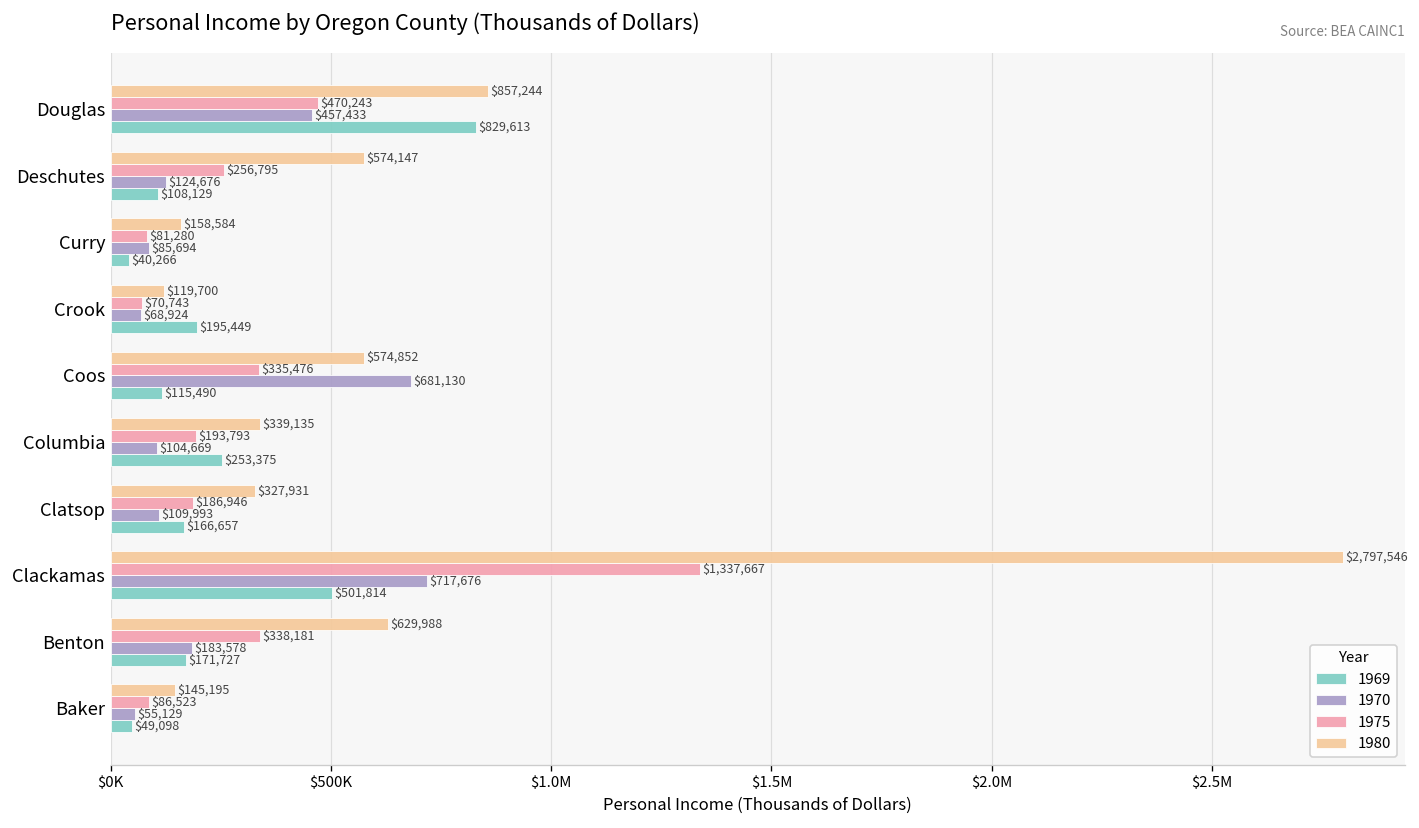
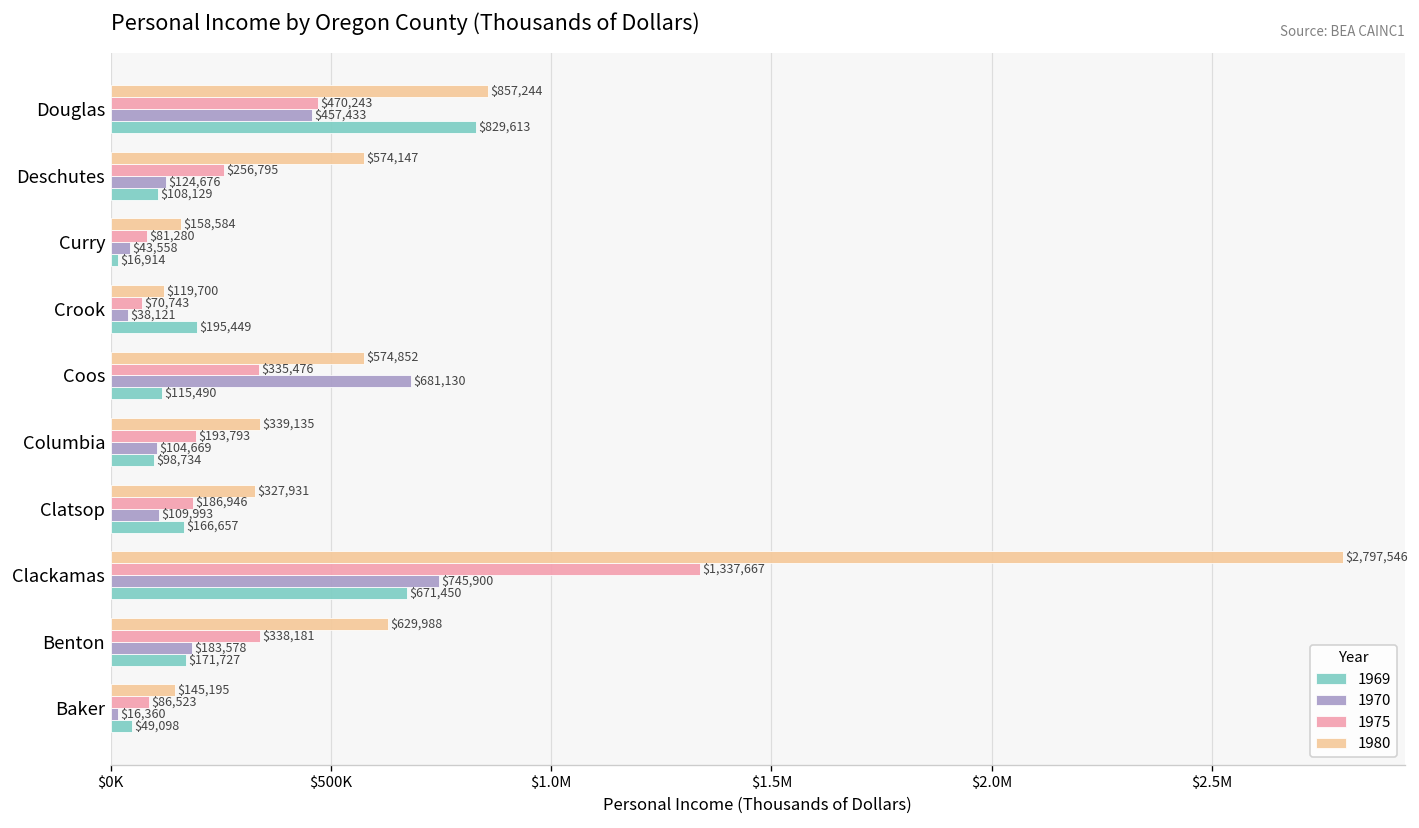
  {
    "1969": {
      "Douglas": "$829,613",
      "Deschutes": "$108,129",
-     "Curry": "$40,266",
+     "Curry": "$16,914",
      "Crook": "$195,449",
      "Coos": "$115,490",
-     "Columbia": "$253,375",
+     "Columbia": "$98,734",
      "Clatsop": "$166,657",
-     "Clackamas": "$501,814",
+     "Clackamas": "$671,450",
      "Benton": "$171,727",
      "Baker": "$49,098"
    },
    "1970": {
      "Douglas": "$457,433",
      "Deschutes": "$124,676",
-     "Curry": "$85,694",
-     "Crook": "$68,924",
+     "Curry": "$43,558",
+     "Crook": "$38,121",
      "Coos": "$681,130",
      "Columbia": "$104,669",
      "Clatsop": "$109,993",
-     "Clackamas": "$717,676",
+     "Clackamas": "$745,900",
      "Benton": "$183,578",
-     "Baker": "$55,129"
+     "Baker": "$16,360"
    }
  }
